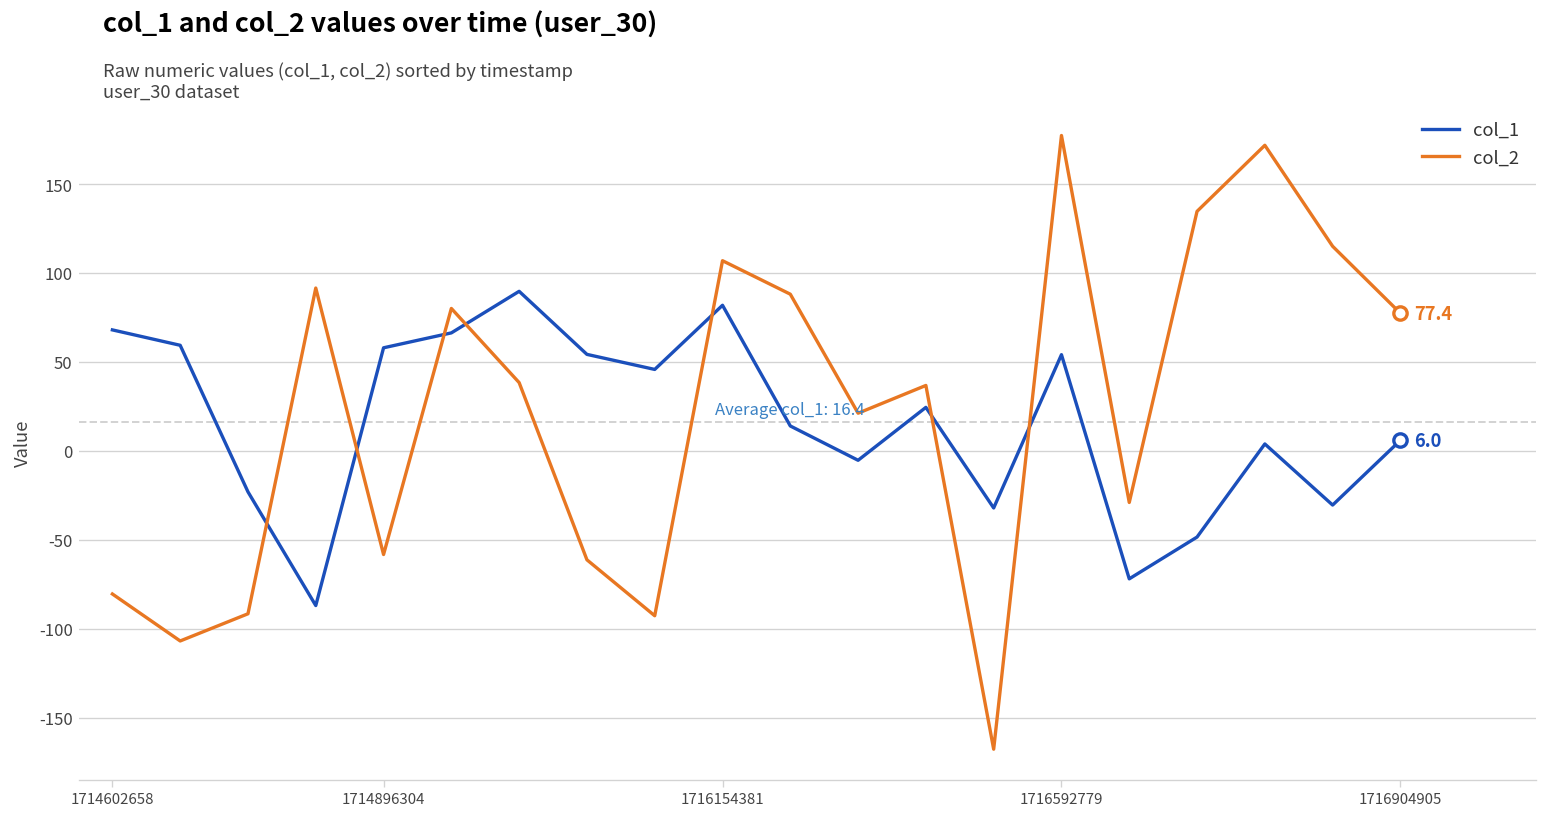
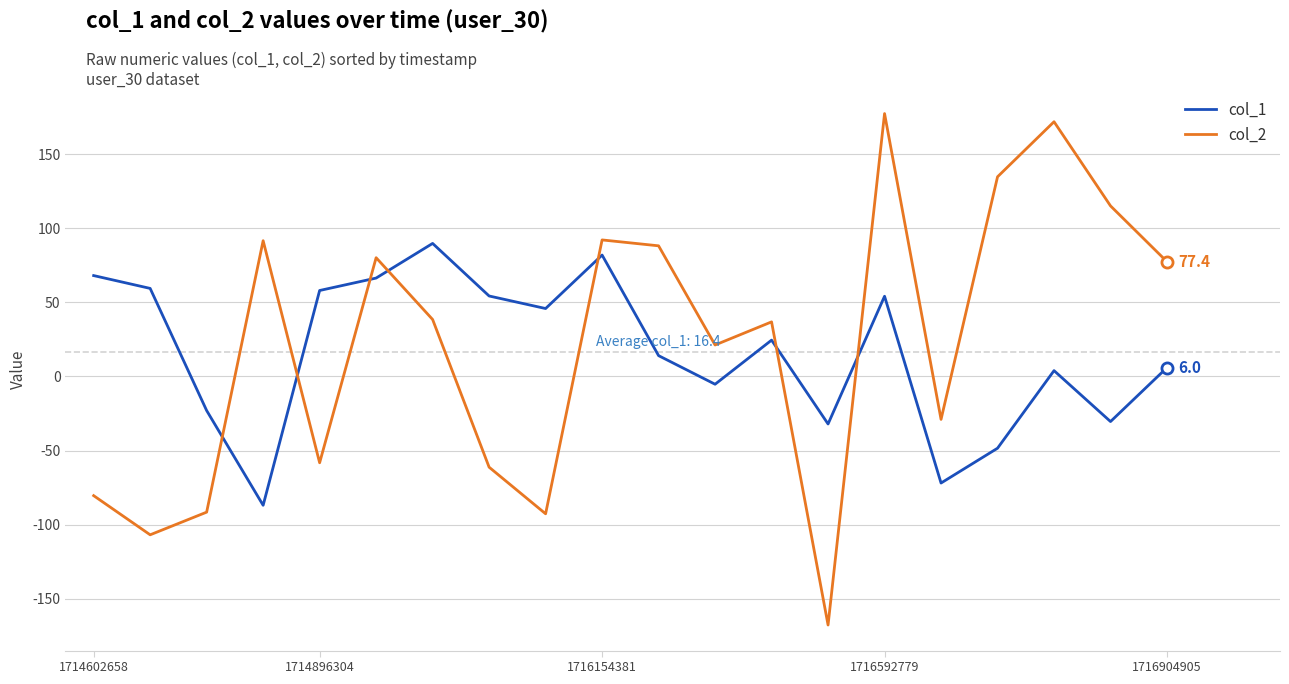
  {
    "col_1": {
      "1714602658": 68,
      "1714896304": 58,
      "1716154381": 82,
      "1716592779": 54
    },
    "col_2": {
      "1714602658": -80,
      "1714896304": -58,
-     "1716154381": 107,
+     "1716154381": 92,
      "1716592779": 177
    }
  }
